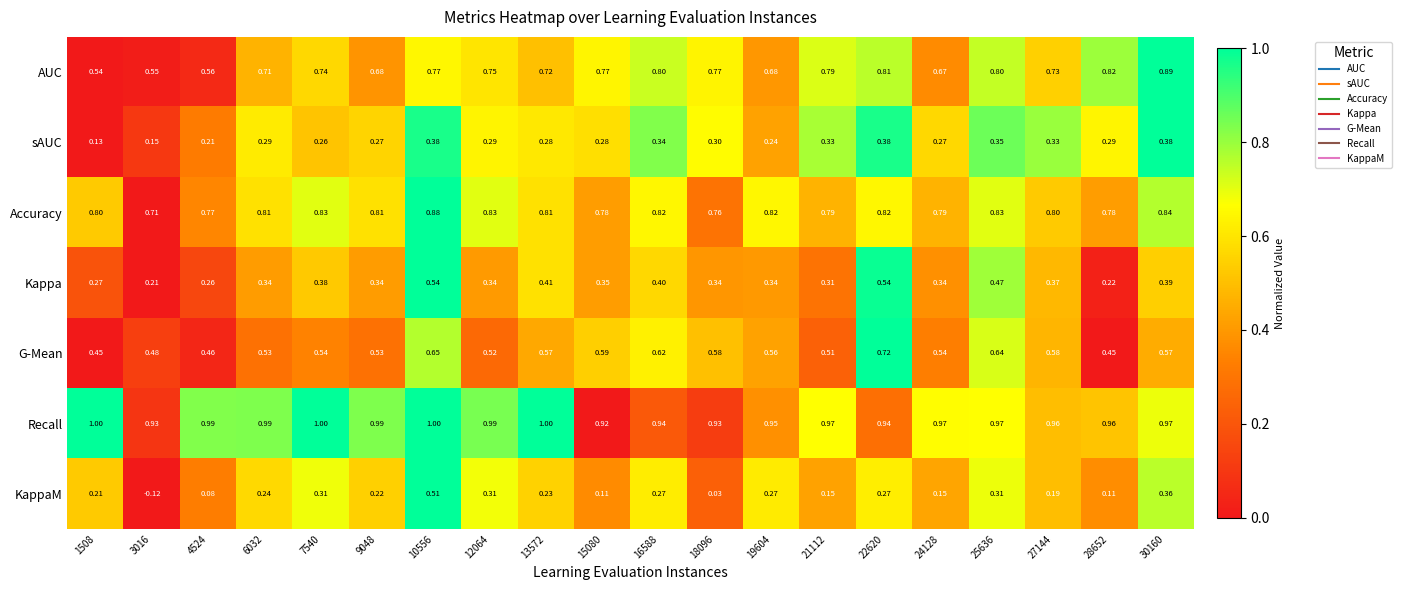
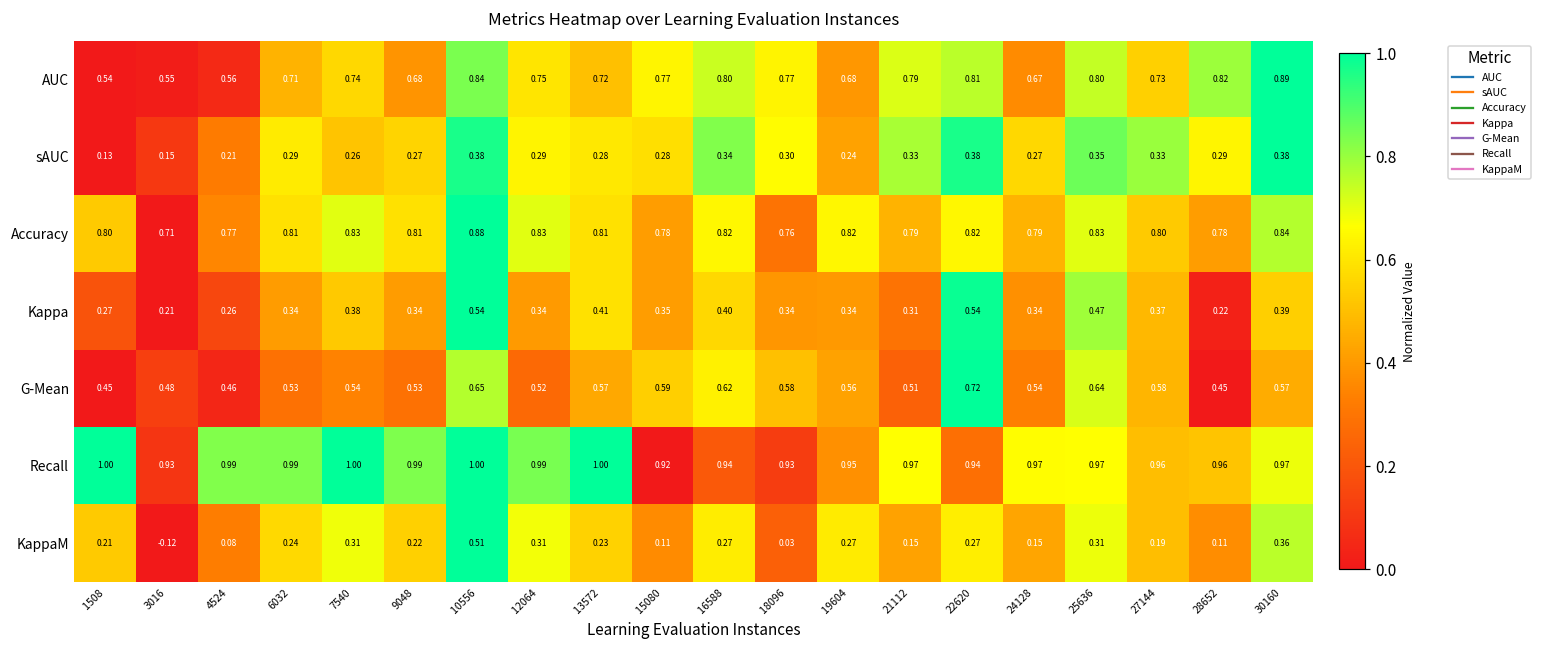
  {
    "AUC": {
      "1508": 0.54,
      "3016": 0.55,
      "4524": 0.56,
      "6032": 0.71,
      "7540": 0.74,
      "9048": 0.68,
-     "10556": 0.77,
+     "10556": 0.84,
      "12064": 0.75,
      "13572": 0.72,
      "15080": 0.77,
      "16588": 0.80,
      "18096": 0.77,
      "19604": 0.68,
      "21112": 0.79,
      "22620": 0.81,
      "24128": 0.67,
      "25636": 0.80,
      "27144": 0.73,
      "28652": 0.82,
      "30160": 0.89
    },
    "sAUC": {
      "1508": 0.13,
      "3016": 0.15,
      "4524": 0.21,
      "6032": 0.29,
      "7540": 0.26,
      "9048": 0.27,
      "10556": 0.38,
      "12064": 0.29,
      "13572": 0.28,
      "15080": 0.28,
      "16588": 0.34,
      "18096": 0.30,
      "19604": 0.24,
      "21112": 0.33,
      "22620": 0.38,
      "24128": 0.27,
      "25636": 0.35,
      "27144": 0.33,
      "28652": 0.29,
      "30160": 0.38
    },
    "Accuracy": {
      "1508": 0.80,
      "3016": 0.71,
      "4524": 0.77,
      "6032": 0.81,
      "7540": 0.83,
      "9048": 0.81,
      "10556": 0.88,
      "12064": 0.83,
      "13572": 0.81,
      "15080": 0.78,
      "16588": 0.82,
      "18096": 0.76,
      "19604": 0.82,
      "21112": 0.79,
      "22620": 0.82,
      "24128": 0.79,
      "25636": 0.83,
      "27144": 0.80,
      "28652": 0.78,
      "30160": 0.84
    },
    "Kappa": {
      "1508": 0.27,
      "3016": 0.21,
      "4524": 0.26,
      "6032": 0.34,
      "7540": 0.38,
      "9048": 0.34,
      "10556": 0.54,
      "12064": 0.34,
      "13572": 0.41,
      "15080": 0.35,
      "16588": 0.40,
      "18096": 0.34,
      "19604": 0.34,
      "21112": 0.31,
      "22620": 0.54,
      "24128": 0.34,
      "25636": 0.47,
      "27144": 0.37,
      "28652": 0.22,
      "30160": 0.39
    },
    "G-Mean": {
      "1508": 0.45,
      "3016": 0.48,
      "4524": 0.46,
      "6032": 0.53,
      "7540": 0.54,
      "9048": 0.53,
      "10556": 0.65,
      "12064": 0.52,
      "13572": 0.57,
      "15080": 0.59,
      "16588": 0.62,
      "18096": 0.58,
      "19604": 0.56,
      "21112": 0.51,
      "22620": 0.72,
      "24128": 0.54,
      "25636": 0.64,
      "27144": 0.58,
      "28652": 0.45,
      "30160": 0.57
    },
    "Recall": {
      "1508": 1.00,
      "3016": 0.93,
      "4524": 0.99,
      "6032": 0.99,
      "7540": 1.00,
      "9048": 0.99,
      "10556": 1.00,
      "12064": 0.99,
      "13572": 1.00,
      "15080": 0.92,
      "16588": 0.94,
      "18096": 0.93,
      "19604": 0.95,
      "21112": 0.97,
      "22620": 0.94,
      "24128": 0.97,
      "25636": 0.97,
      "27144": 0.96,
      "28652": 0.96,
      "30160": 0.97
    },
    "KappaM": {
      "1508": 0.21,
      "3016": -0.12,
      "4524": 0.08,
      "6032": 0.24,
      "7540": 0.31,
      "9048": 0.22,
      "10556": 0.51,
      "12064": 0.31,
      "13572": 0.23,
      "15080": 0.11,
      "16588": 0.27,
      "18096": 0.03,
      "19604": 0.27,
      "21112": 0.15,
      "22620": 0.27,
      "24128": 0.15,
      "25636": 0.31,
      "27144": 0.19,
      "28652": 0.11,
      "30160": 0.36
    }
  }
